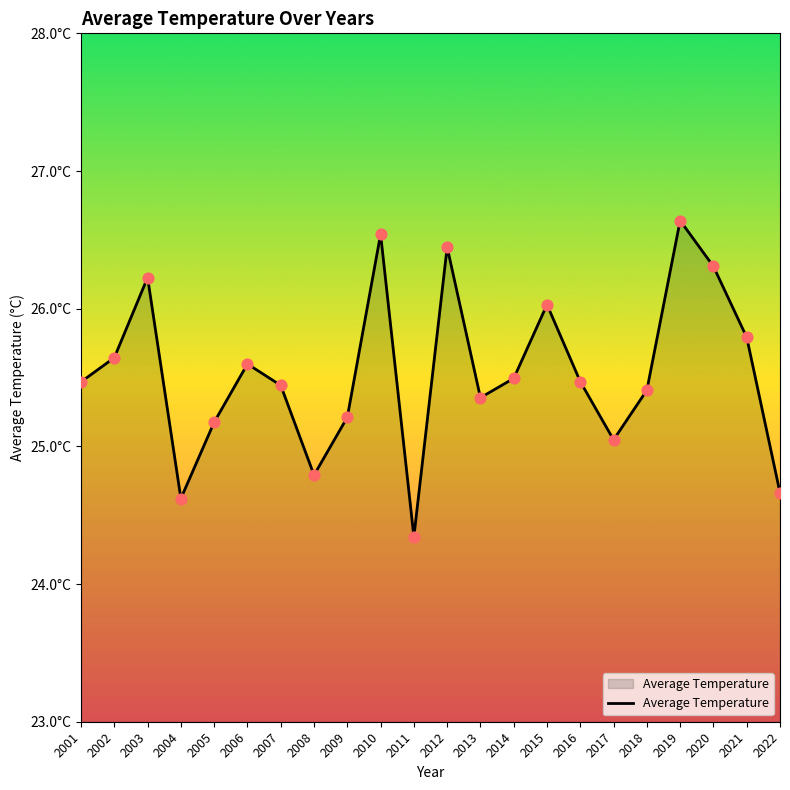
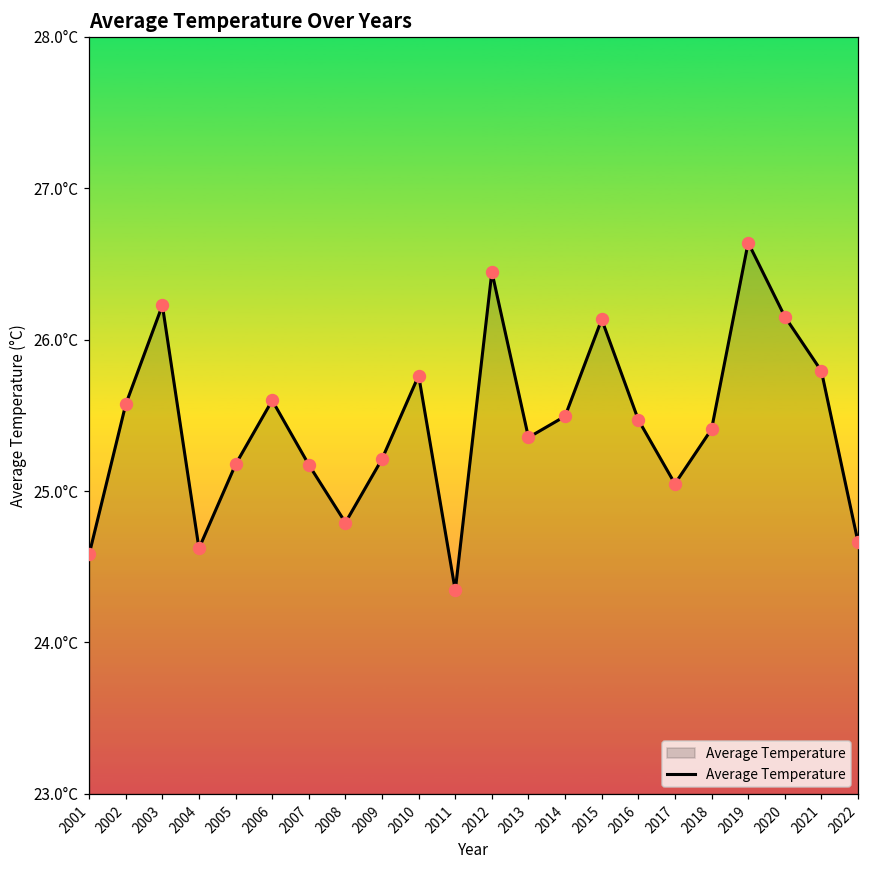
  {
-   "2001": "25.47°C",
-   "2002": "25.64°C",
+   "2001": "24.58°C",
+   "2002": "25.57°C",
    "2003": "26.23°C",
    "2004": "24.62°C",
    "2005": "25.18°C",
    "2006": "25.60°C",
-   "2007": "25.44°C",
+   "2007": "25.17°C",
    "2008": "24.79°C",
    "2009": "25.21°C",
-   "2010": "26.54°C",
+   "2010": "25.76°C",
    "2011": "24.34°C",
    "2012": "26.45°C",
    "2013": "25.35°C",
    "2014": "25.49°C",
-   "2015": "26.03°C",
+   "2015": "26.13°C",
    "2016": "25.47°C",
    "2017": "25.05°C",
    "2018": "25.41°C",
    "2019": "26.64°C",
-   "2020": "26.31°C",
+   "2020": "26.15°C",
    "2021": "25.79°C",
    "2022": "24.66°C"
  }
